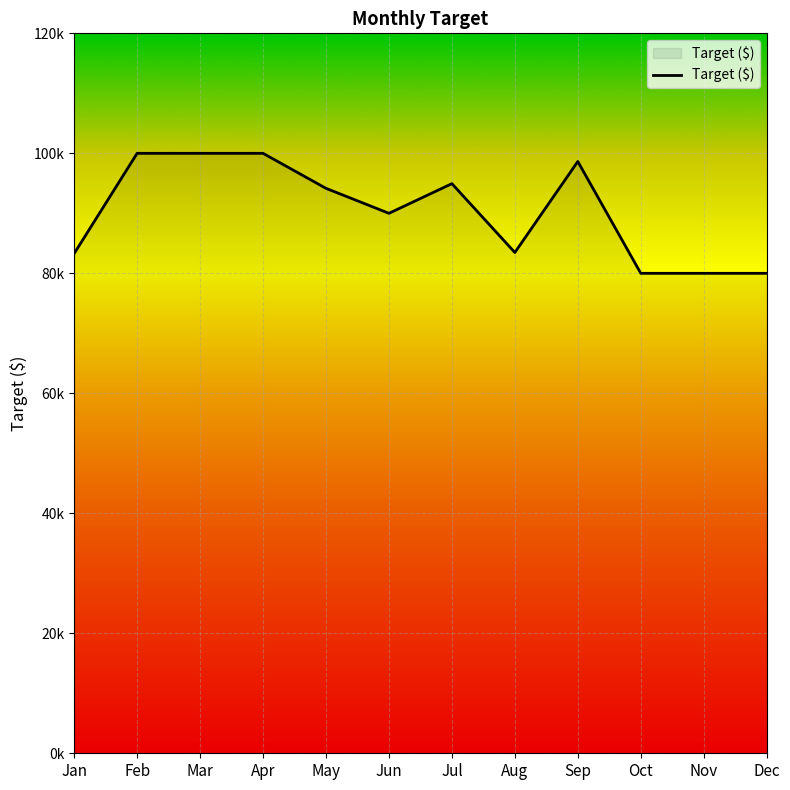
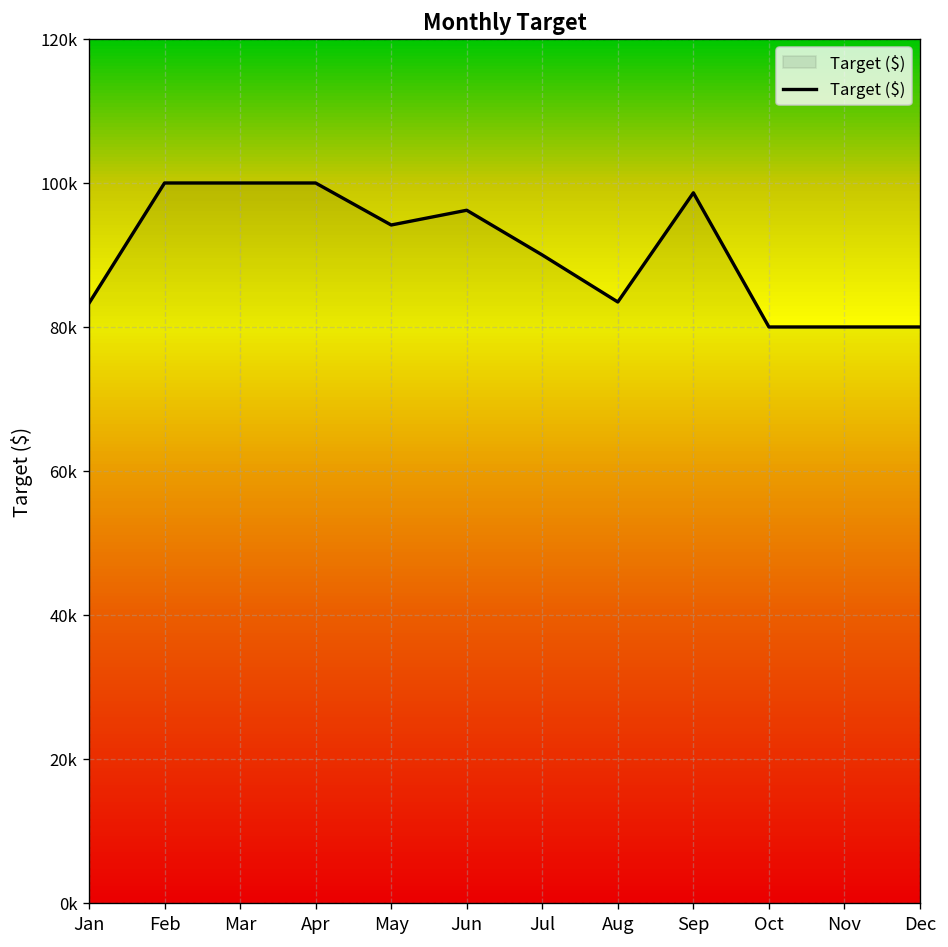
  {
    "Jan": 83000,
    "Feb": 100000,
    "Mar": 100000,
    "Apr": 100000,
    "May": 94000,
-   "Jun": 90000,
-   "Jul": 95000,
+   "Jun": 96000,
+   "Jul": 90000,
    "Aug": 83000,
    "Sep": 99000,
    "Oct": 80000,
    "Nov": 80000,
    "Dec": 80000
  }
